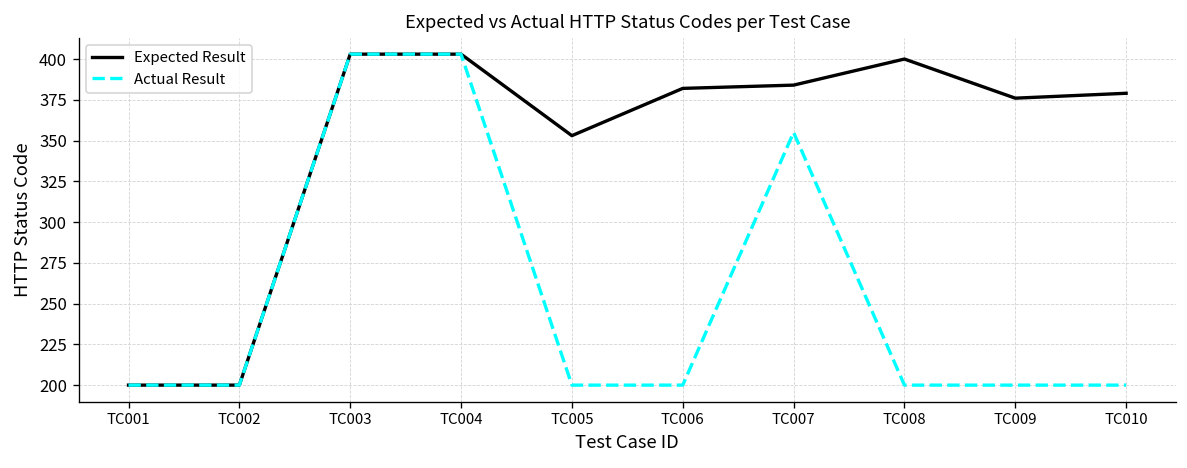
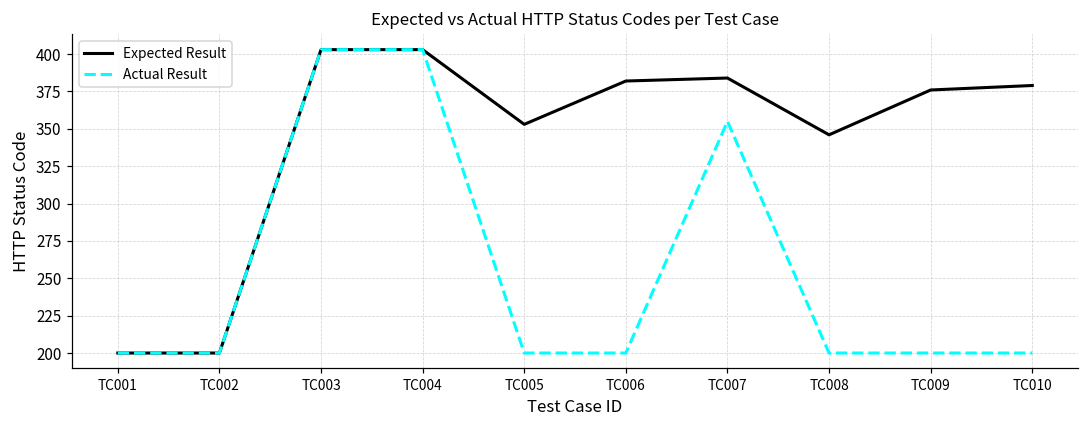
  {
    "Expected Result": {
      "TC005": 353,
      "TC006": 382,
      "TC007": 384,
-     "TC008": 400,
+     "TC008": 346,
      "TC009": 376,
      "TC010": 379
    },
    "Actual Result": {
      "TC005": 200,
      "TC006": 200,
      "TC007": 355,
      "TC008": 200,
      "TC009": 200,
      "TC010": 200
    }
  }
